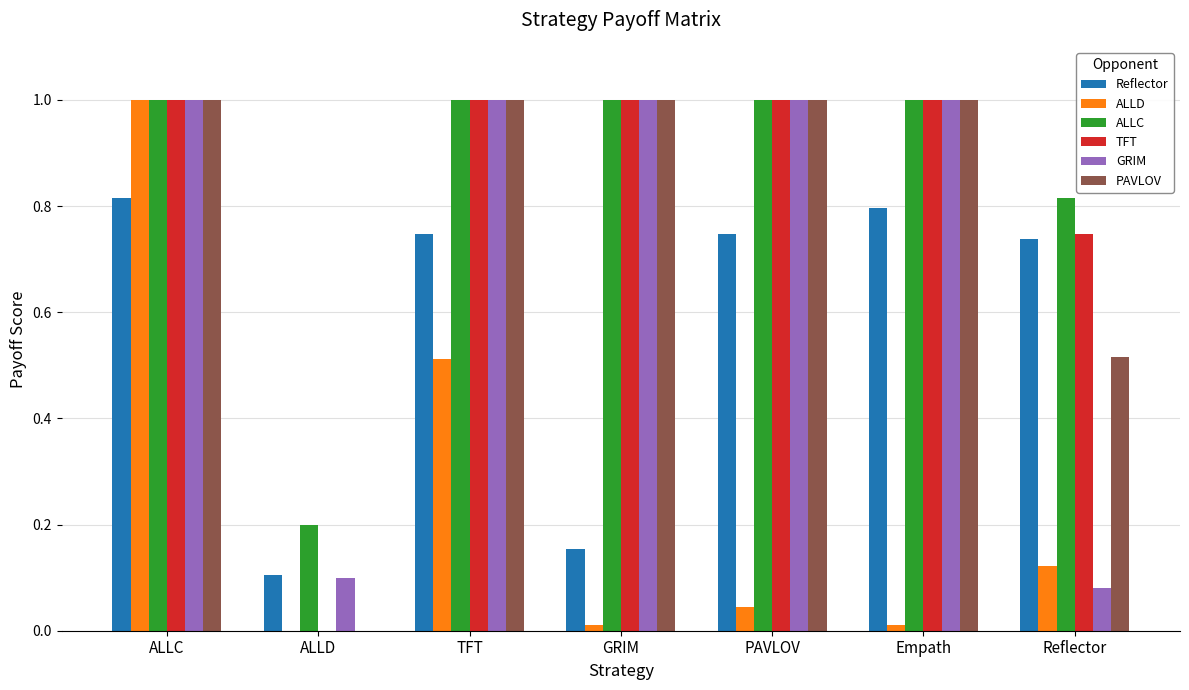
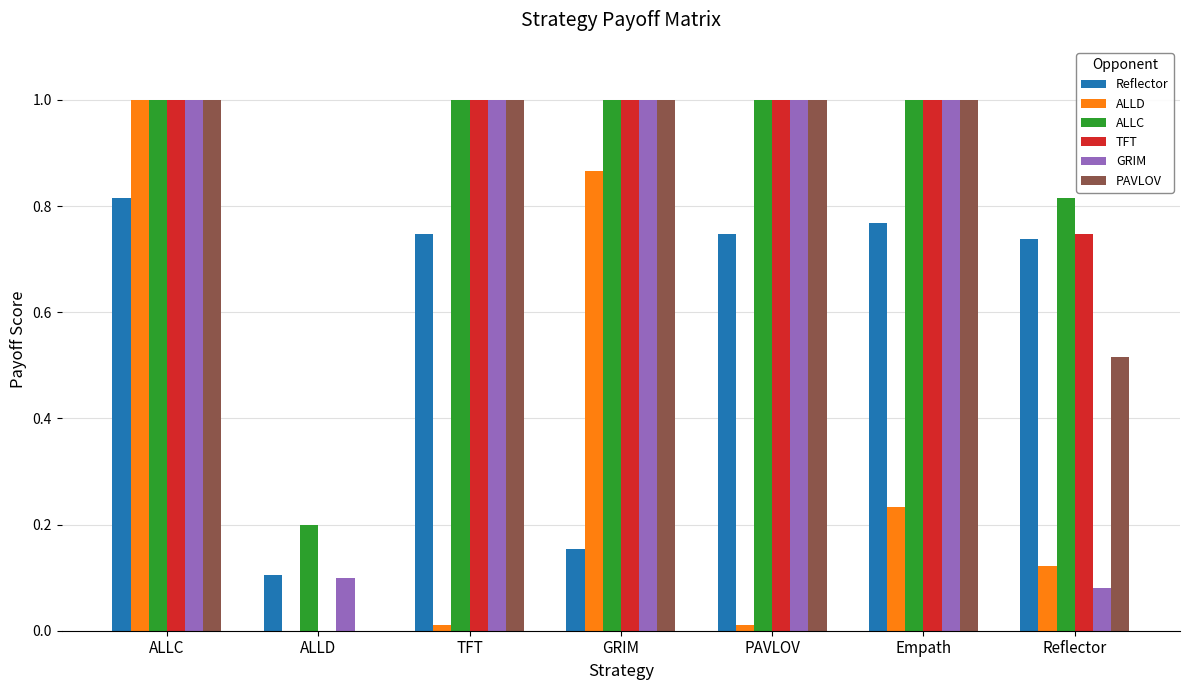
  {
    "Reflector": {
      "ALLC": 0.81,
      "ALLD": 0.11,
      "TFT": 0.75,
      "GRIM": 0.15,
      "PAVLOV": 0.75,
-     "Empath": 0.80,
+     "Empath": 0.77,
      "Reflector": 0.74
    },
    "ALLD": {
      "ALLC": 1.00,
      "ALLD": 0.00,
-     "TFT": 0.51,
-     "GRIM": 0.01,
-     "PAVLOV": 0.04,
-     "Empath": 0.01,
+     "TFT": 0.01,
+     "GRIM": 0.87,
+     "PAVLOV": 0.01,
+     "Empath": 0.23,
      "Reflector": 0.12
    },
    "ALLC": {
      "ALLC": 1.00,
      "ALLD": 0.20,
      "TFT": 1.00,
      "GRIM": 1.00,
      "PAVLOV": 1.00,
      "Empath": 1.00,
      "Reflector": 0.81
    },
    "TFT": {
      "ALLC": 1.00,
      "ALLD": 0.00,
      "TFT": 1.00,
      "GRIM": 1.00,
      "PAVLOV": 1.00,
      "Empath": 1.00,
      "Reflector": 0.75
    },
    "GRIM": {
      "ALLC": 1.00,
      "ALLD": 0.10,
      "TFT": 1.00,
      "GRIM": 1.00,
      "PAVLOV": 1.00,
      "Empath": 1.00,
      "Reflector": 0.08
    },
    "PAVLOV": {
      "ALLC": 1.00,
      "ALLD": 0.00,
      "TFT": 1.00,
      "GRIM": 1.00,
      "PAVLOV": 1.00,
      "Empath": 1.00,
      "Reflector": 0.51
    }
  }
